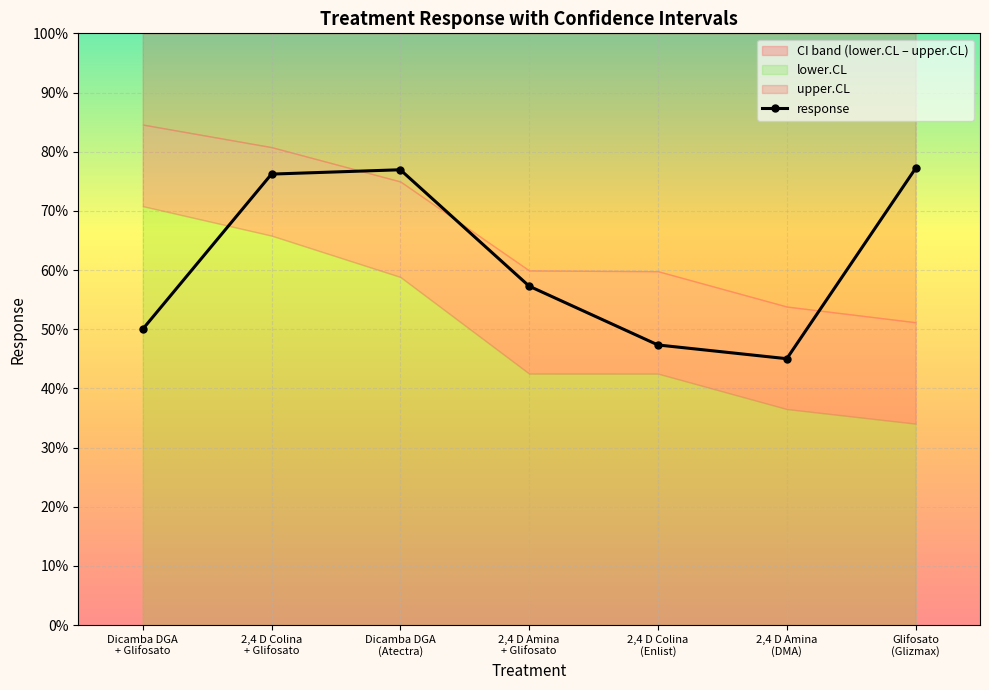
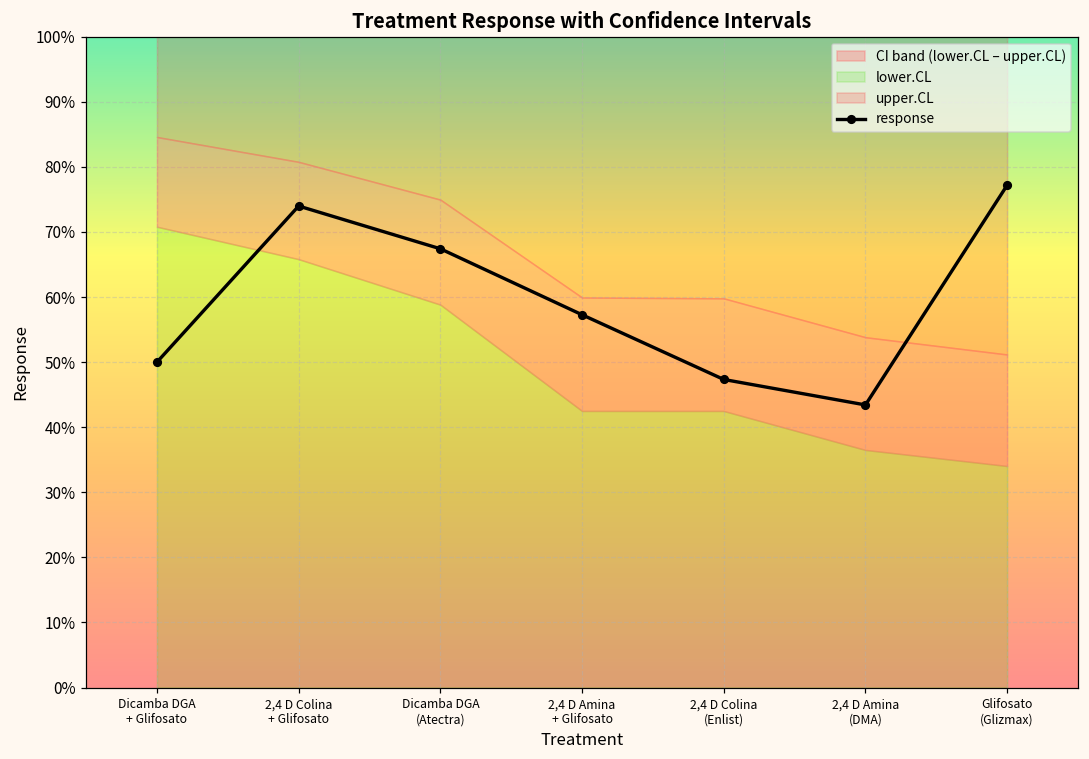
  {
    "response": {
      "Dicamba DGA + Glifosato": "50%",
-     "2,4 D Colina + Glifosato": "76%",
-     "Dicamba DGA (Atectra)": "77%",
+     "2,4 D Colina + Glifosato": "74%",
+     "Dicamba DGA (Atectra)": "67%",
      "2,4 D Amina + Glifosato": "57%",
      "2,4 D Colina (Enlist)": "47%",
-     "2,4 D Amina (DMA)": "45%",
+     "2,4 D Amina (DMA)": "43%",
      "Glifosato (Glizmax)": "77%"
    },
    "lower.CL": {
      "Dicamba DGA + Glifosato": "71%",
      "2,4 D Colina + Glifosato": "66%",
      "Dicamba DGA (Atectra)": "59%",
      "2,4 D Amina + Glifosato": "42%",
      "2,4 D Colina (Enlist)": "42%",
      "2,4 D Amina (DMA)": "37%",
      "Glifosato (Glizmax)": "34%"
    }
  }
